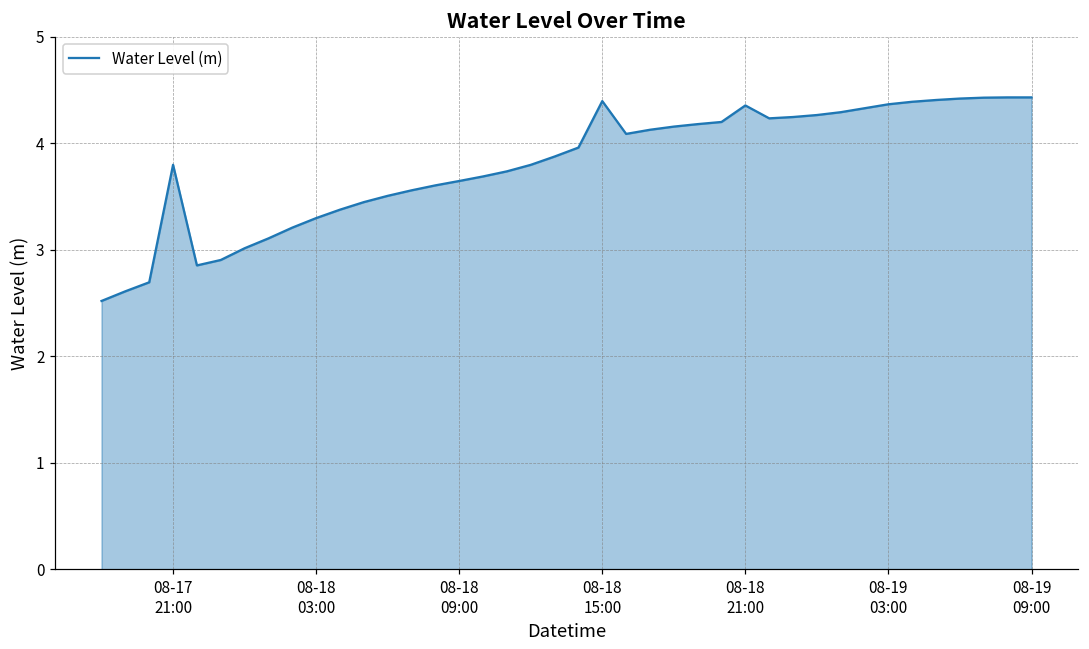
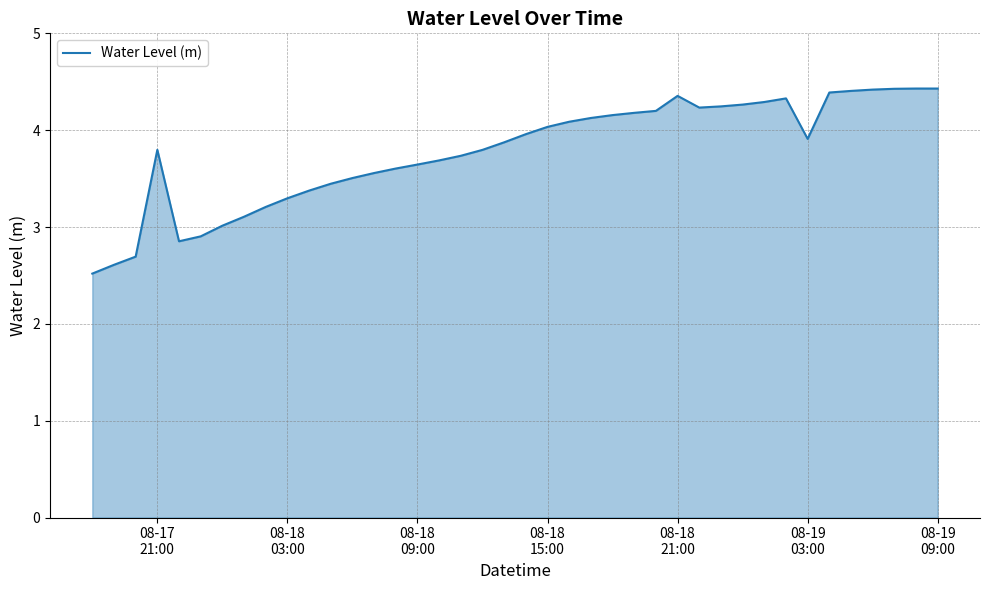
  {
    "08-17 21:00": 3.8,
    "08-18 03:00": 3.3,
    "08-18 09:00": 3.6,
-   "08-18 15:00": 4.4,
+   "08-18 15:00": 4.0,
    "08-18 21:00": 4.4,
-   "08-19 03:00": 4.4,
+   "08-19 03:00": 3.9,
    "08-19 09:00": 4.4
  }
